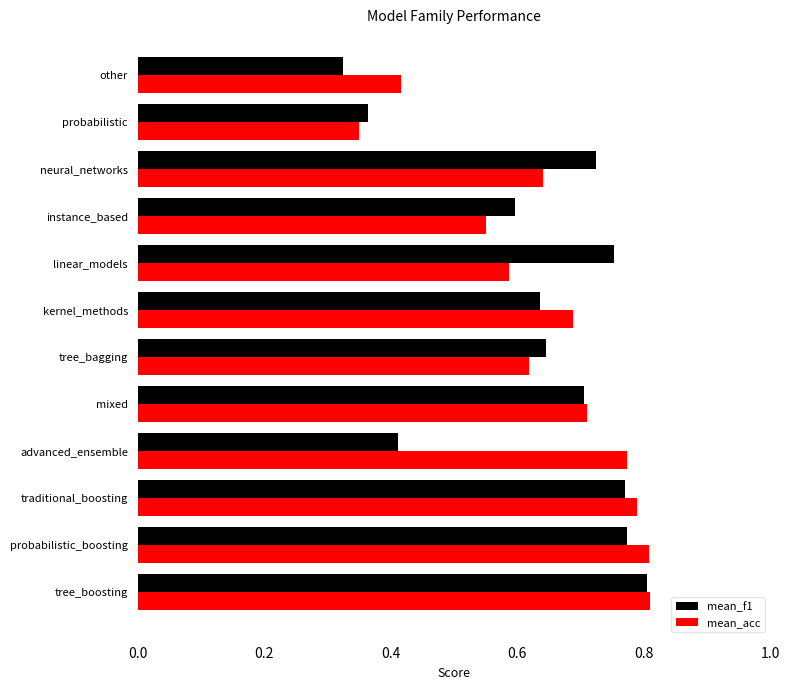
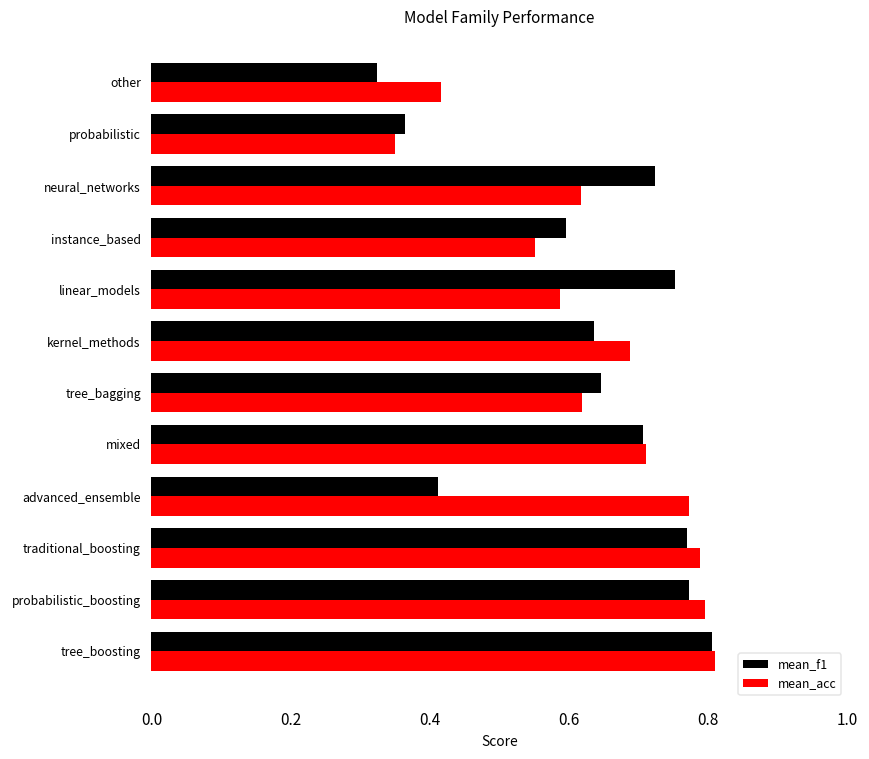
  {
    "mean_f1": {
      "other": 0.32,
      "probabilistic": 0.36,
      "neural_networks": 0.72,
      "instance_based": 0.60,
      "linear_models": 0.75,
      "kernel_methods": 0.64,
      "tree_bagging": 0.65,
      "mixed": 0.71,
      "advanced_ensemble": 0.41,
      "traditional_boosting": 0.77,
      "probabilistic_boosting": 0.77,
      "tree_boosting": 0.81
    },
    "mean_acc": {
      "other": 0.42,
      "probabilistic": 0.35,
-     "neural_networks": 0.64,
+     "neural_networks": 0.62,
      "instance_based": 0.55,
      "linear_models": 0.59,
      "kernel_methods": 0.69,
      "tree_bagging": 0.62,
      "mixed": 0.71,
      "advanced_ensemble": 0.77,
      "traditional_boosting": 0.79,
-     "probabilistic_boosting": 0.81,
+     "probabilistic_boosting": 0.80,
      "tree_boosting": 0.81
    }
  }
